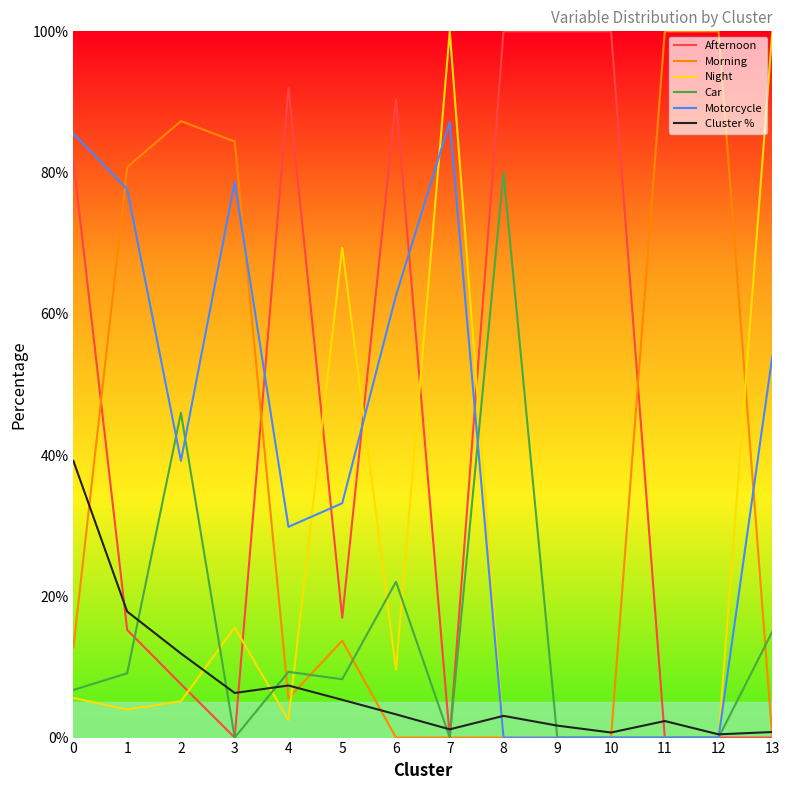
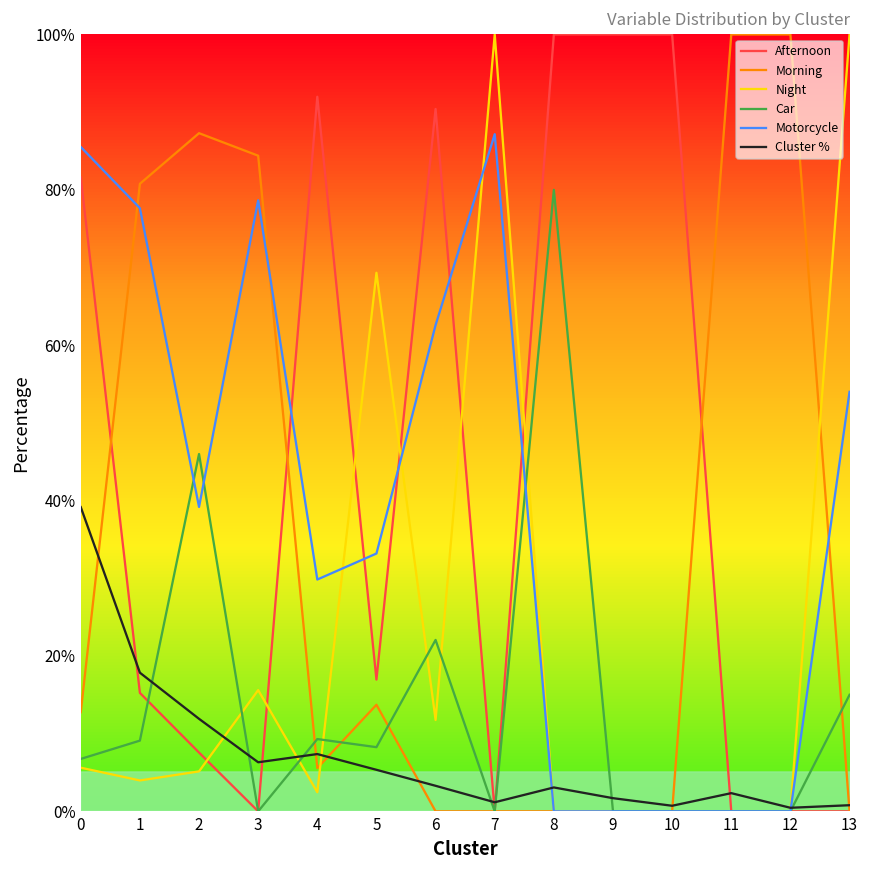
  {
    "Afternoon": {
      "0": "82%",
      "1": "15%",
      "2": "8%",
      "4": "92%",
      "5": "17%",
      "6": "90%",
      "8": "100%",
      "9": "100%",
      "10": "100%"
    },
    "Morning": {
      "0": "13%",
      "1": "81%",
      "2": "87%",
      "3": "84%",
      "4": "6%",
      "5": "14%",
      "11": "100%",
      "12": "100%"
    },
    "Night": {
      "0": "6%",
      "2": "5%",
      "3": "16%",
      "5": "69%",
-     "6": "10%",
+     "6": "12%",
      "7": "100%",
      "13": "100%"
    },
    "Car": {
      "0": "7%",
      "1": "9%",
      "2": "46%",
      "4": "9%",
      "5": "8%",
      "6": "22%",
      "8": "80%",
      "13": "15%"
    },
    "Motorcycle": {
      "0": "86%",
      "1": "78%",
      "2": "39%",
      "3": "79%",
      "4": "30%",
      "5": "33%",
      "6": "63%",
      "7": "87%",
      "13": "54%"
    },
    "Cluster %": {
      "0": "39%",
      "1": "18%",
      "2": "12%",
      "3": "6%",
      "4": "7%",
      "5": "5%"
    }
  }
